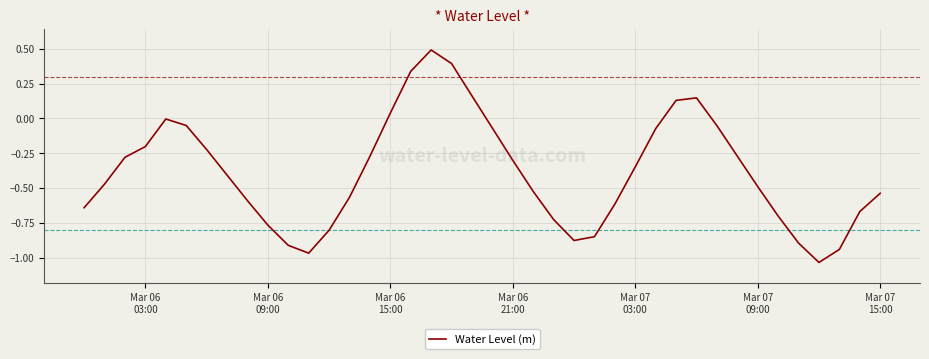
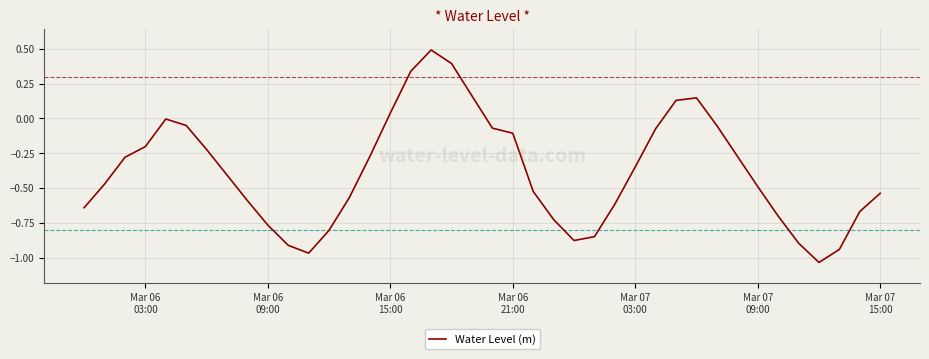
  {
    "Mar 06 03:00": -0.20,
    "Mar 06 09:00": -0.77,
    "Mar 06 15:00": 0.04,
-   "Mar 06 21:00": -0.30,
+   "Mar 06 21:00": -0.11,
    "Mar 07 03:00": -0.35,
    "Mar 07 09:00": -0.49,
    "Mar 07 15:00": -0.54
  }
